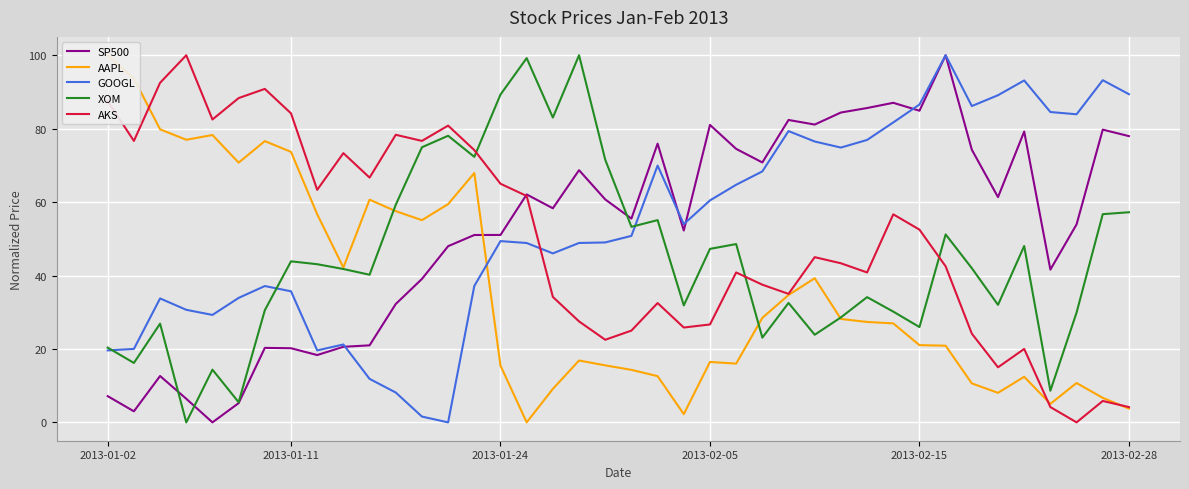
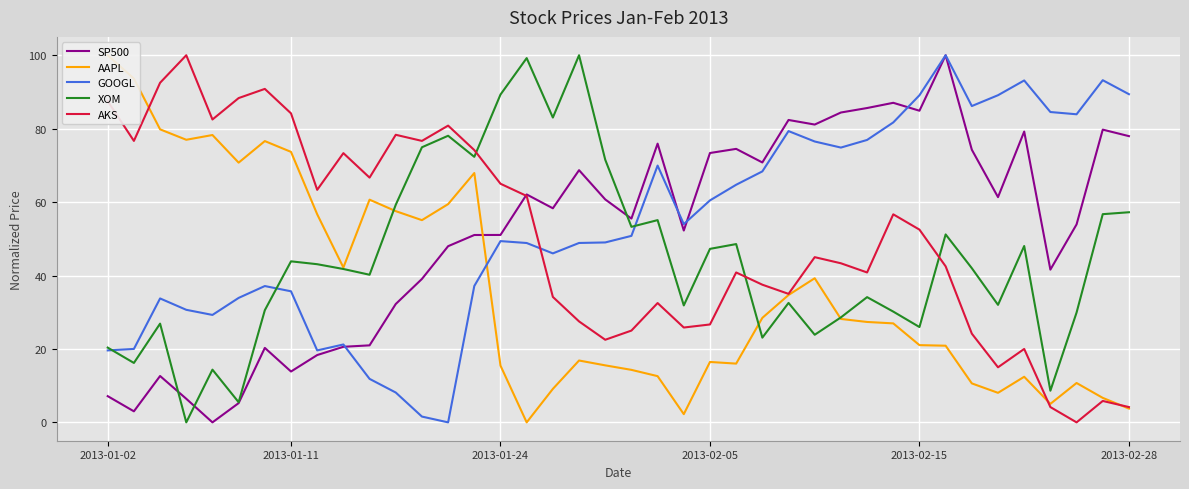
  {
    "SP500": {
      "2013-01-02": 7,
-     "2013-01-11": 20,
+     "2013-01-11": 14,
      "2013-01-24": 51,
-     "2013-02-05": 81,
+     "2013-02-05": 73,
      "2013-02-15": 85,
      "2013-02-28": 78
    },
    "AAPL": {
      "2013-01-11": 74,
      "2013-01-24": 15,
      "2013-02-05": 16,
      "2013-02-15": 21
    },
    "GOOGL": {
      "2013-01-02": 20,
      "2013-01-11": 36,
      "2013-01-24": 49,
      "2013-02-05": 60,
-     "2013-02-15": 87,
+     "2013-02-15": 89,
      "2013-02-28": 89
    },
    "XOM": {
      "2013-01-02": 20,
      "2013-01-11": 44,
      "2013-01-24": 89,
      "2013-02-05": 47,
      "2013-02-15": 26,
      "2013-02-28": 57
    },
    "AKS": {
      "2013-01-11": 84,
      "2013-01-24": 65,
      "2013-02-05": 27,
      "2013-02-15": 52
    }
  }
